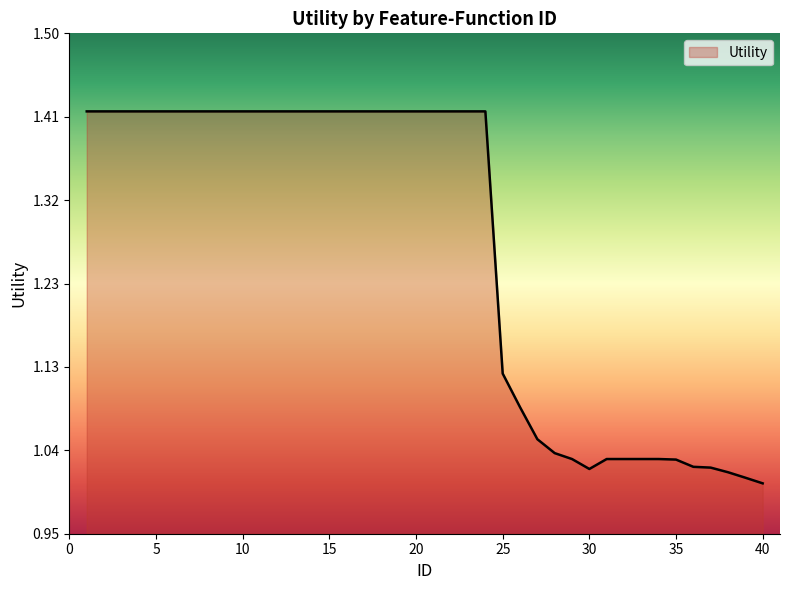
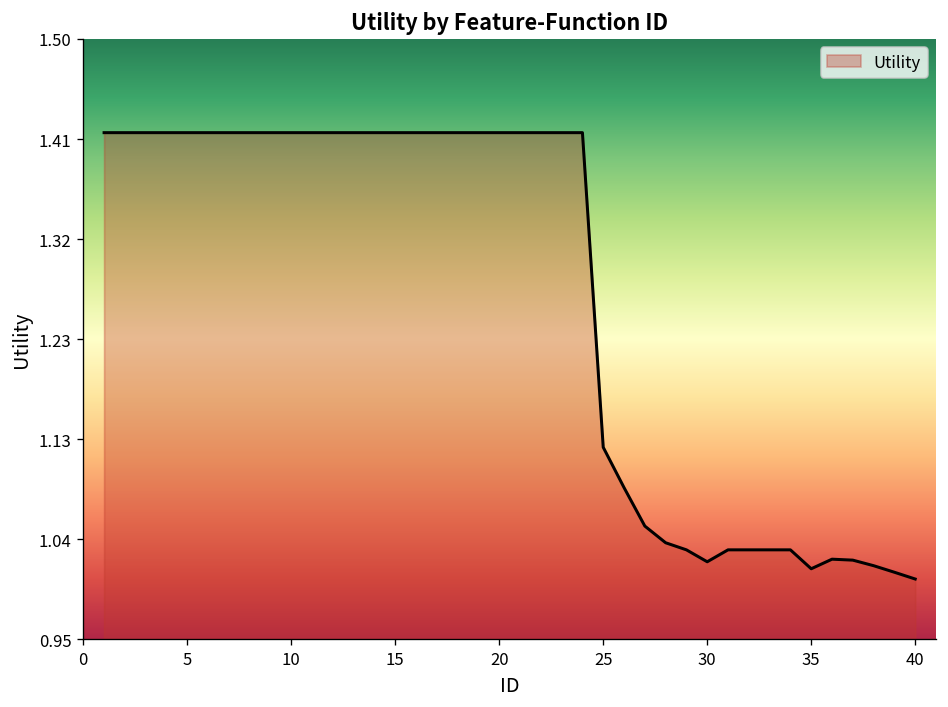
  {
    "5": 1.41,
    "10": 1.41,
    "15": 1.41,
    "20": 1.41,
    "25": 1.13,
    "30": 1.02,
-   "35": 1.03,
+   "35": 1.01,
    "40": 1.01
  }
